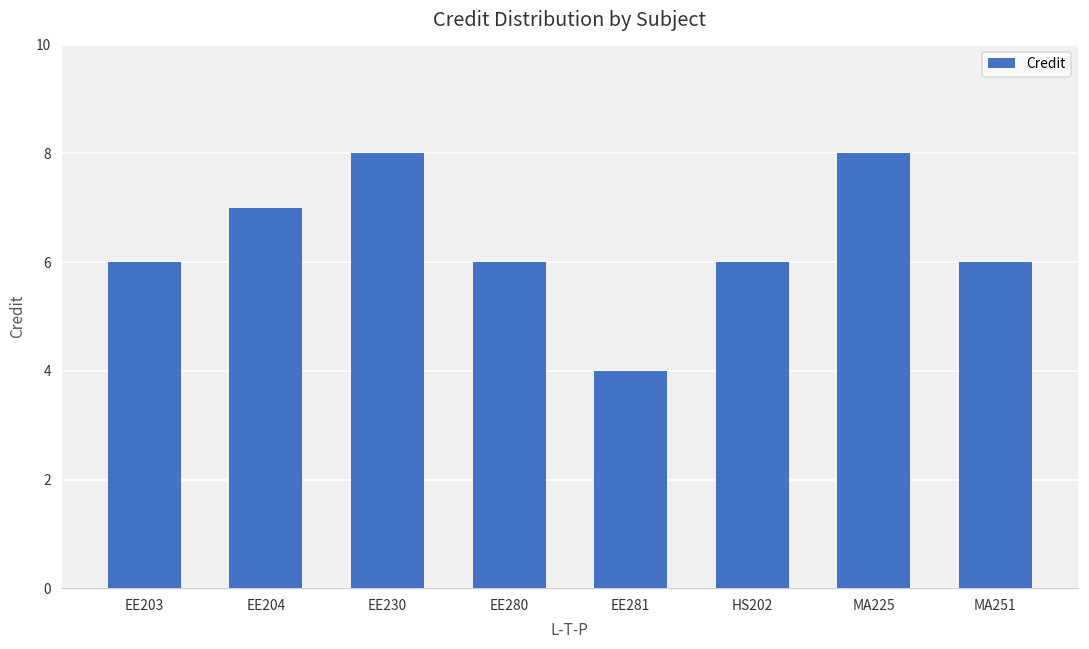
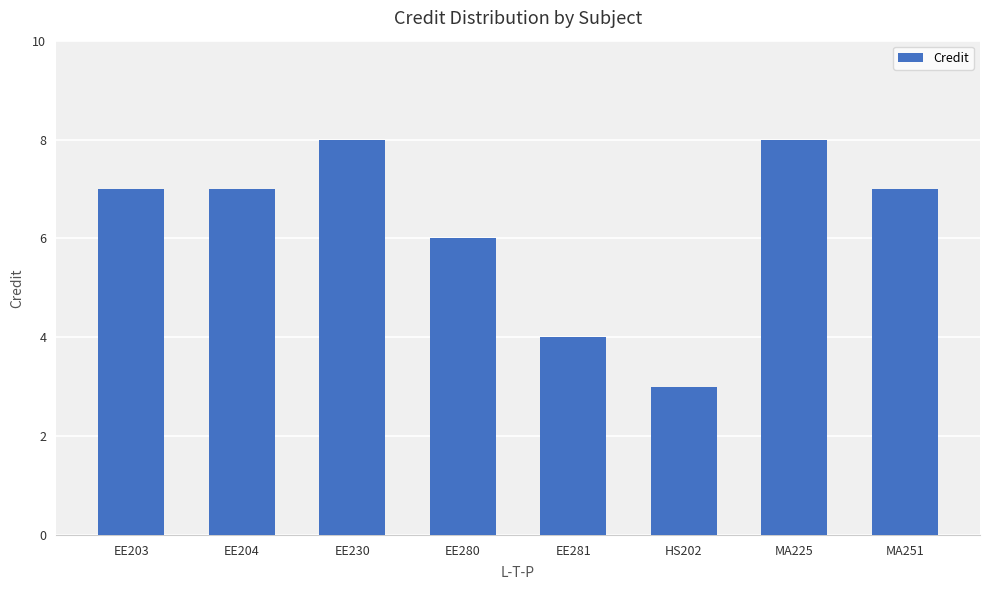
  {
-   "EE203": 6,
+   "EE203": 7,
    "EE204": 7,
    "EE230": 8,
    "EE280": 6,
    "EE281": 4,
-   "HS202": 6,
+   "HS202": 3,
    "MA225": 8,
-   "MA251": 6
+   "MA251": 7
  }
